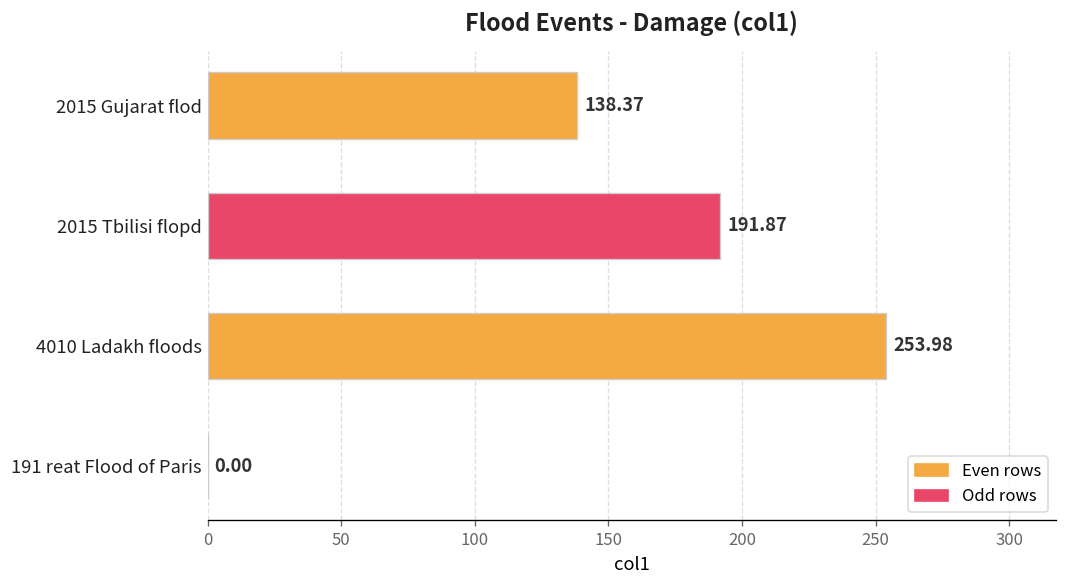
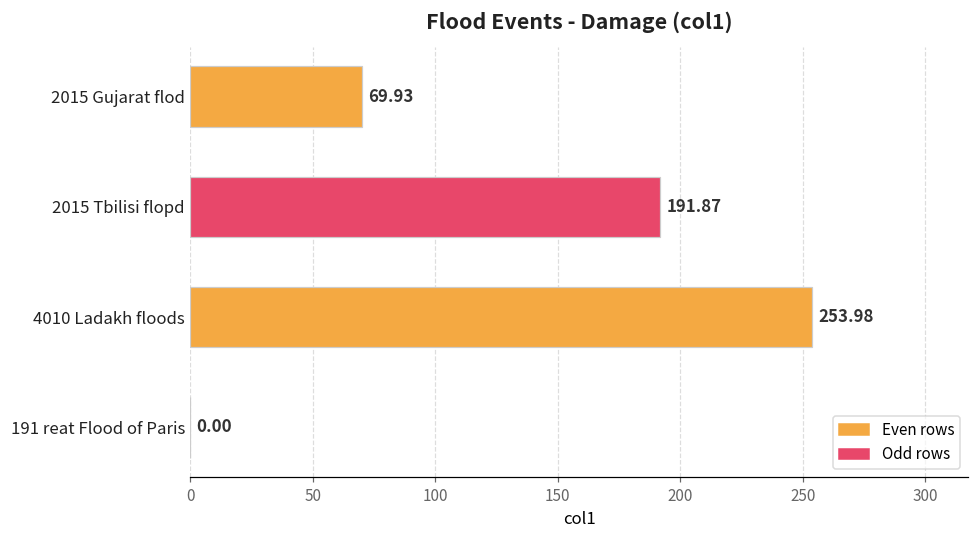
  {
-   "2015 Gujarat flod": 138.37,
+   "2015 Gujarat flod": 69.93,
    "2015 Tbilisi flopd": 191.87,
    "4010 Ladakh floods": 253.98,
    "191 reat Flood of Paris": 0.00
  }
